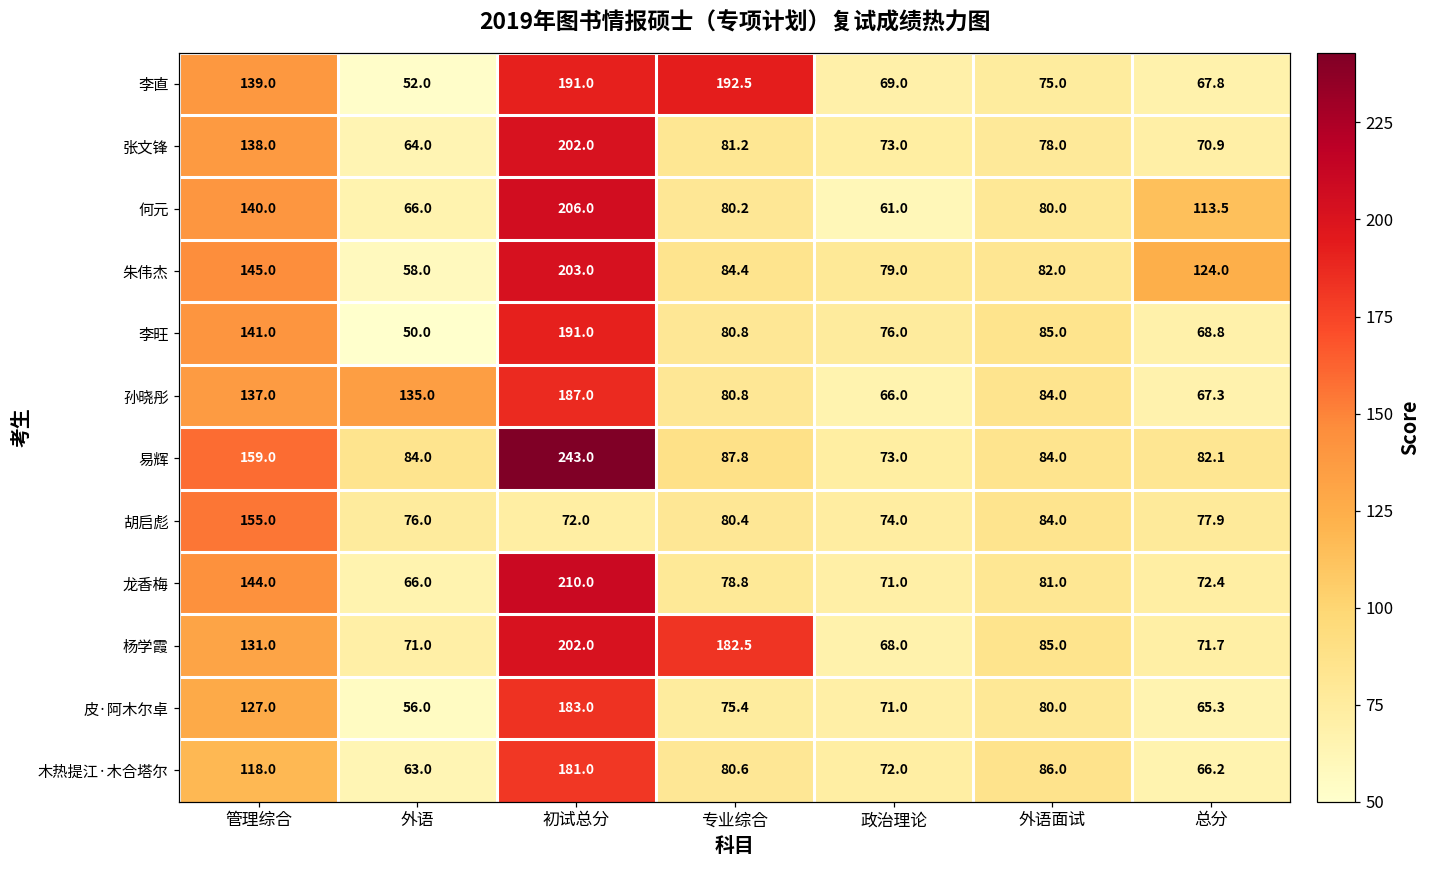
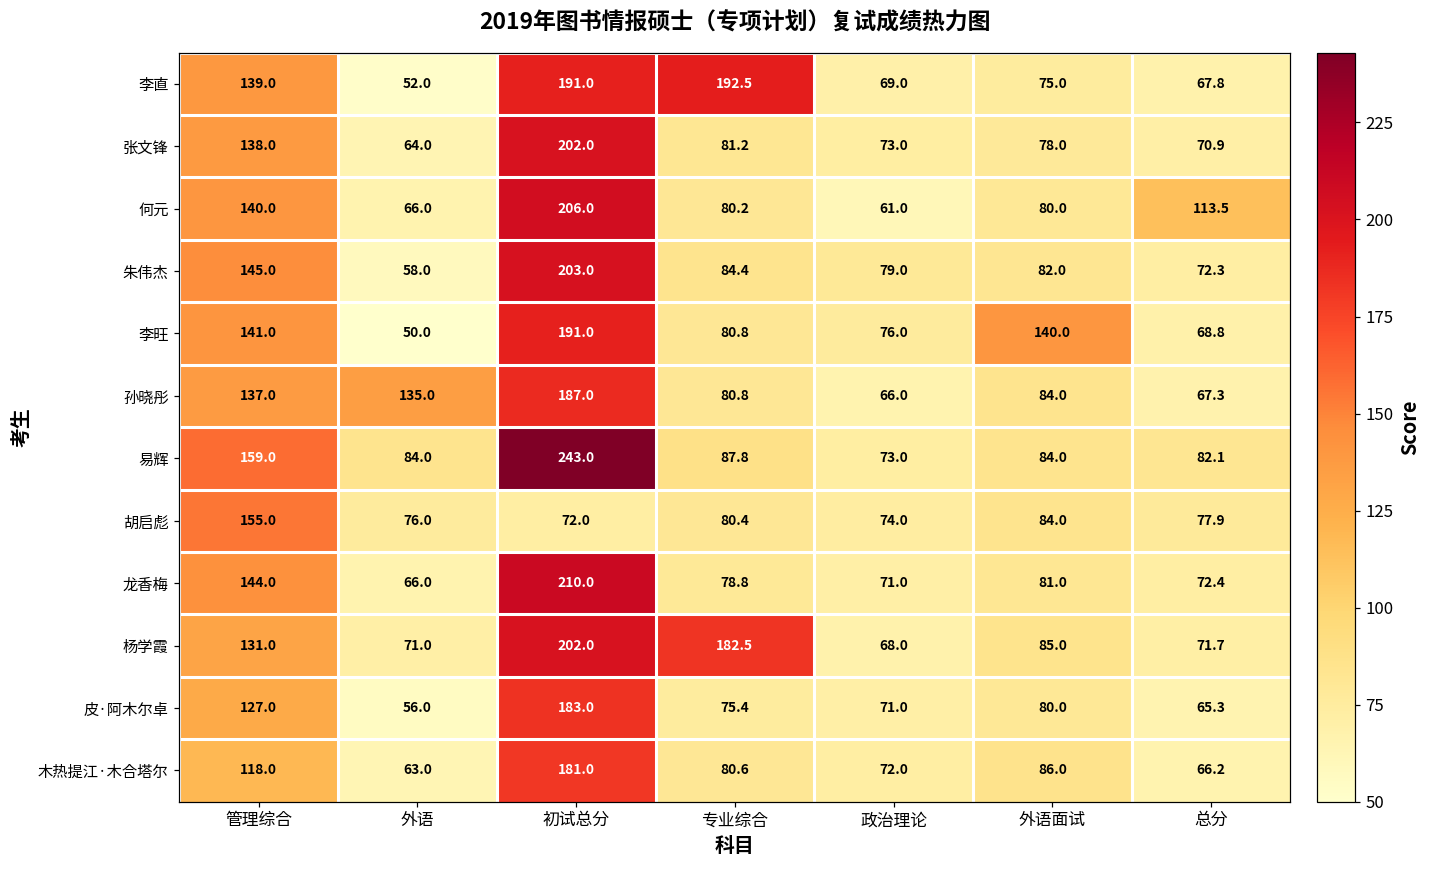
  {
    "李直": {
      "管理综合": 139.0,
      "外语": 52.0,
      "初试总分": 191.0,
      "专业综合": 192.5,
      "政治理论": 69.0,
      "外语面试": 75.0,
      "总分": 67.8
    },
    "张文锋": {
      "管理综合": 138.0,
      "外语": 64.0,
      "初试总分": 202.0,
      "专业综合": 81.2,
      "政治理论": 73.0,
      "外语面试": 78.0,
      "总分": 70.9
    },
    "何元": {
      "管理综合": 140.0,
      "外语": 66.0,
      "初试总分": 206.0,
      "专业综合": 80.2,
      "政治理论": 61.0,
      "外语面试": 80.0,
      "总分": 113.5
    },
    "朱伟杰": {
      "管理综合": 145.0,
      "外语": 58.0,
      "初试总分": 203.0,
      "专业综合": 84.4,
      "政治理论": 79.0,
      "外语面试": 82.0,
-     "总分": 124.0
+     "总分": 72.3
    },
    "李旺": {
      "管理综合": 141.0,
      "外语": 50.0,
      "初试总分": 191.0,
      "专业综合": 80.8,
      "政治理论": 76.0,
-     "外语面试": 85.0,
+     "外语面试": 140.0,
      "总分": 68.8
    },
    "孙晓彤": {
      "管理综合": 137.0,
      "外语": 135.0,
      "初试总分": 187.0,
      "专业综合": 80.8,
      "政治理论": 66.0,
      "外语面试": 84.0,
      "总分": 67.3
    },
    "易辉": {
      "管理综合": 159.0,
      "外语": 84.0,
      "初试总分": 243.0,
      "专业综合": 87.8,
      "政治理论": 73.0,
      "外语面试": 84.0,
      "总分": 82.1
    },
    "胡启彪": {
      "管理综合": 155.0,
      "外语": 76.0,
      "初试总分": 72.0,
      "专业综合": 80.4,
      "政治理论": 74.0,
      "外语面试": 84.0,
      "总分": 77.9
    },
    "龙香梅": {
      "管理综合": 144.0,
      "外语": 66.0,
      "初试总分": 210.0,
      "专业综合": 78.8,
      "政治理论": 71.0,
      "外语面试": 81.0,
      "总分": 72.4
    },
    "杨学霞": {
      "管理综合": 131.0,
      "外语": 71.0,
      "初试总分": 202.0,
      "专业综合": 182.5,
      "政治理论": 68.0,
      "外语面试": 85.0,
      "总分": 71.7
    },
    "皮·阿木尔卓": {
      "管理综合": 127.0,
      "外语": 56.0,
      "初试总分": 183.0,
      "专业综合": 75.4,
      "政治理论": 71.0,
      "外语面试": 80.0,
      "总分": 65.3
    },
    "木热提江·木合塔尔": {
      "管理综合": 118.0,
      "外语": 63.0,
      "初试总分": 181.0,
      "专业综合": 80.6,
      "政治理论": 72.0,
      "外语面试": 86.0,
      "总分": 66.2
    }
  }
